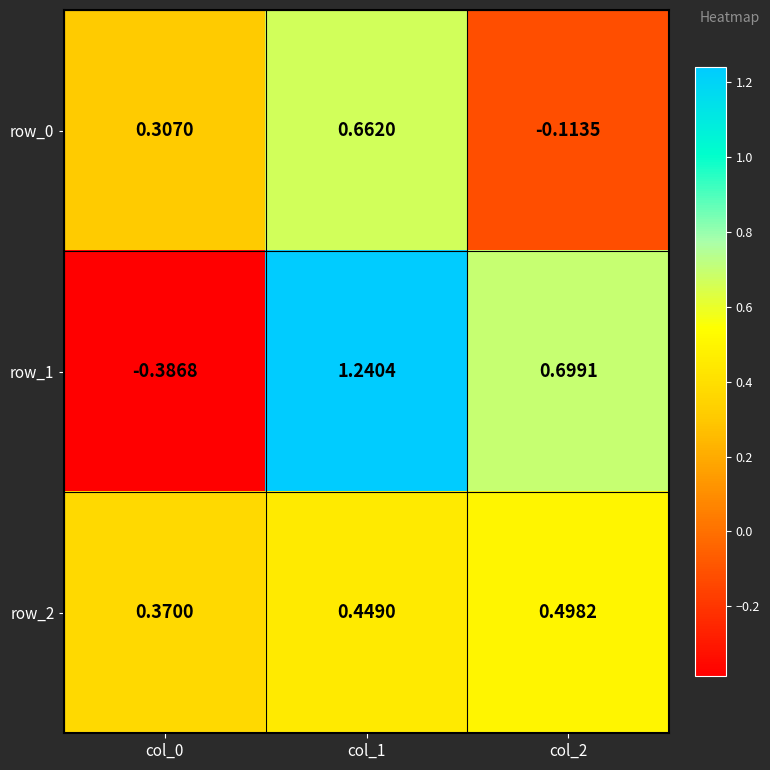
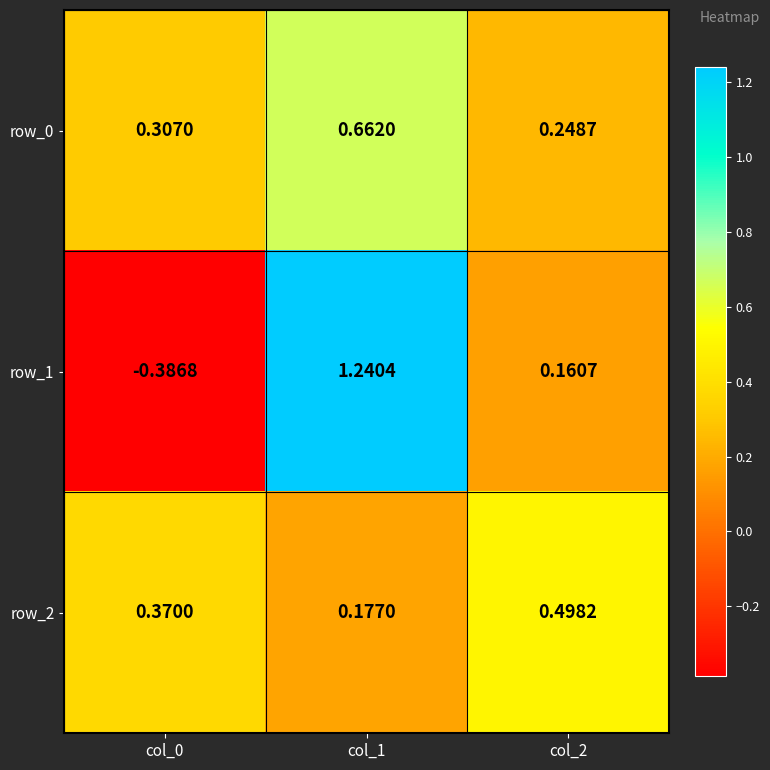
  {
    "row_0": {
      "col_0": 0.3070,
      "col_1": 0.6620,
-     "col_2": -0.1135
+     "col_2": 0.2487
    },
    "row_1": {
      "col_0": -0.3868,
      "col_1": 1.2404,
-     "col_2": 0.6991
+     "col_2": 0.1607
    },
    "row_2": {
      "col_0": 0.3700,
-     "col_1": 0.4490,
+     "col_1": 0.1770,
      "col_2": 0.4982
    }
  }
